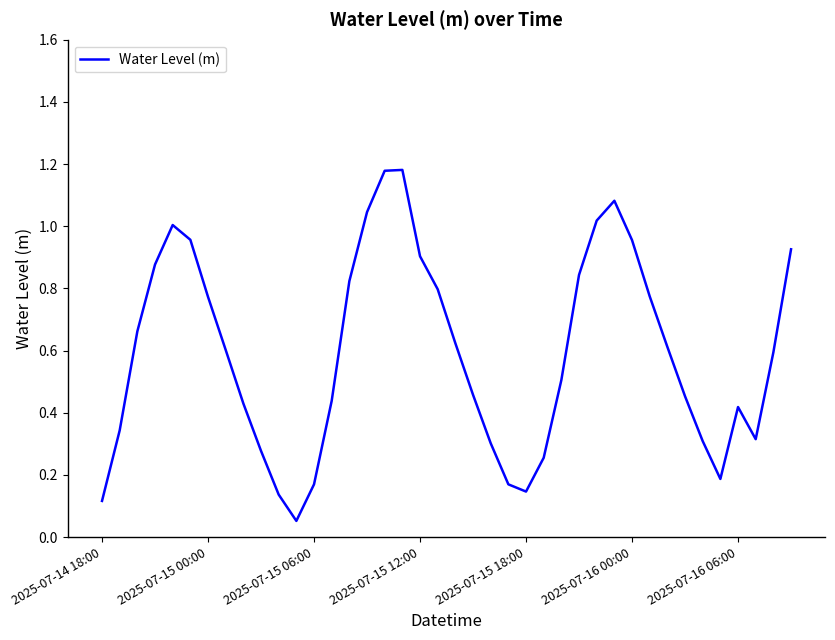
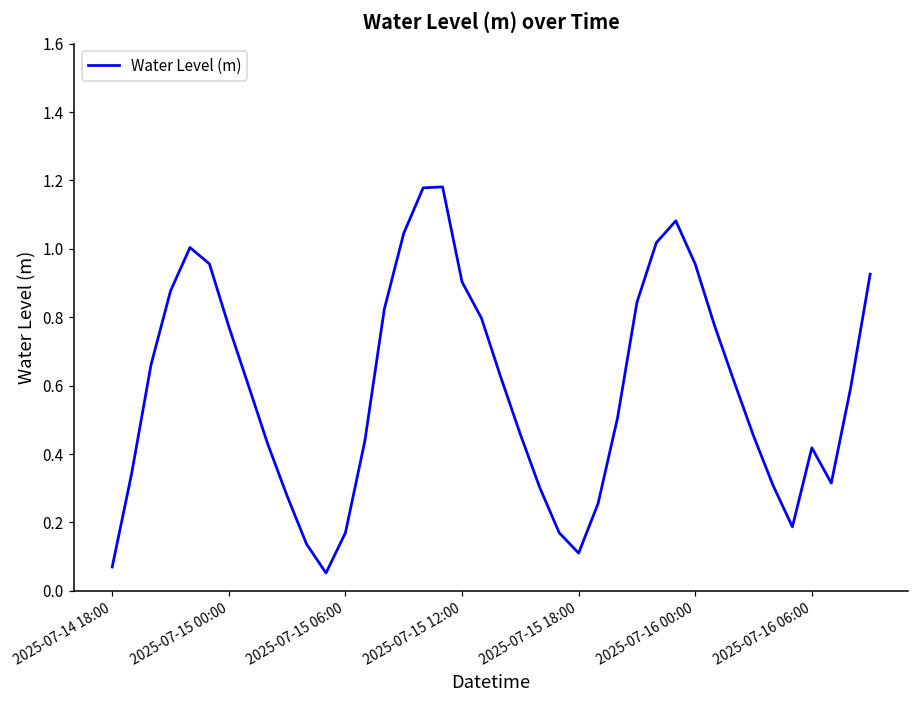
  {
-   "2025-07-14 18:00": 0.12,
+   "2025-07-14 18:00": 0.07,
    "2025-07-15 00:00": 0.77,
    "2025-07-15 06:00": 0.17,
    "2025-07-15 12:00": 0.90,
-   "2025-07-15 18:00": 0.15,
+   "2025-07-15 18:00": 0.11,
    "2025-07-16 00:00": 0.96,
    "2025-07-16 06:00": 0.42
  }
